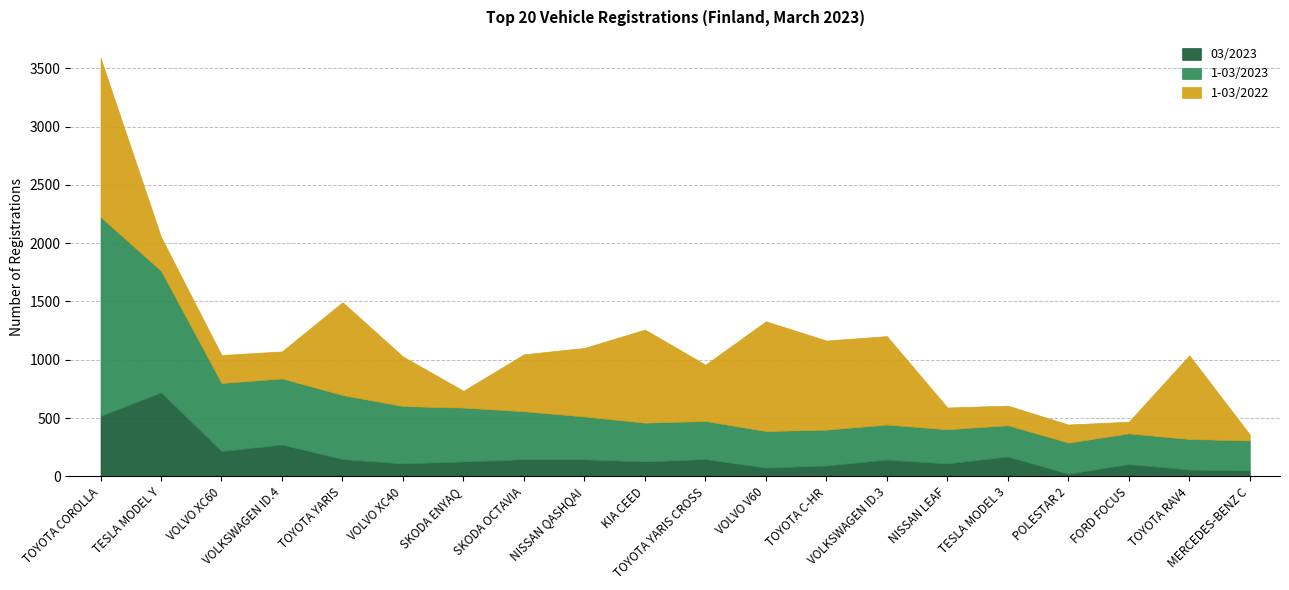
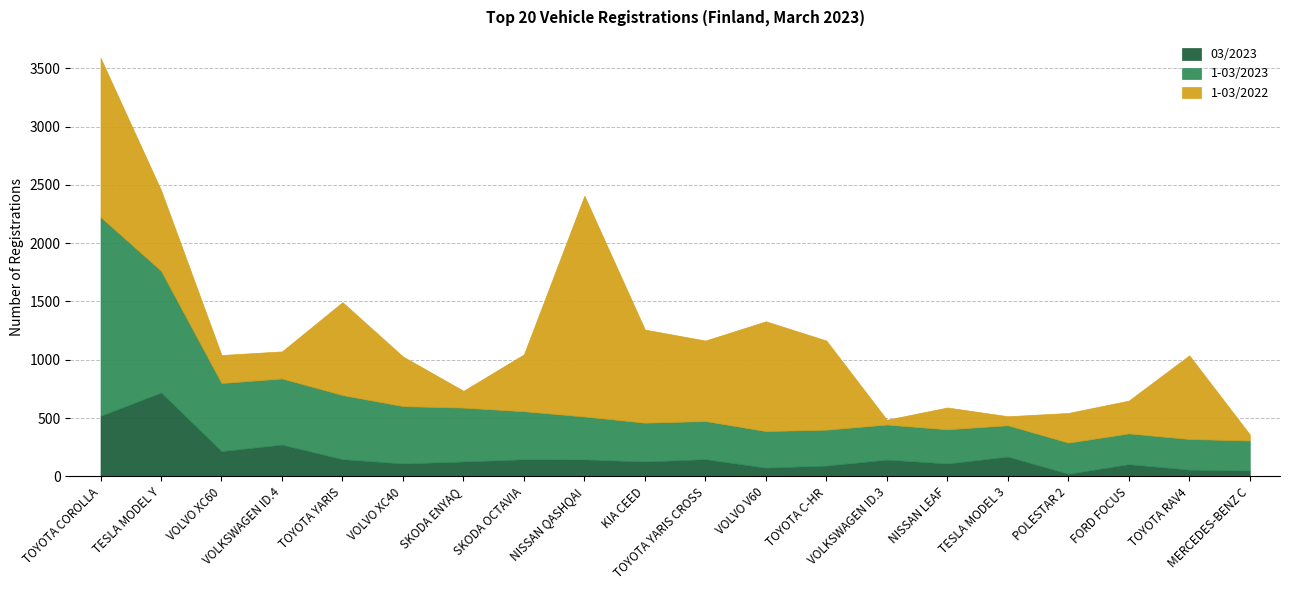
  {
    "1-03/2022": {
      "TOYOTA COROLLA": 1360,
-     "TESLA MODEL Y": 290,
+     "TESLA MODEL Y": 690,
      "VOLVO XC60": 240,
      "VOLKSWAGEN ID.4": 230,
      "TOYOTA YARIS": 800,
      "VOLVO XC40": 430,
      "SKODA ENYAQ": 140,
      "SKODA OCTAVIA": 490,
-     "NISSAN QASHQAI": 590,
+     "NISSAN QASHQAI": 1890,
      "KIA CEED": 800,
-     "TOYOTA YARIS CROSS": 480,
+     "TOYOTA YARIS CROSS": 690,
      "VOLVO V60": 940,
      "TOYOTA C-HR": 760,
-     "VOLKSWAGEN ID.3": 760,
+     "VOLKSWAGEN ID.3": 40,
      "NISSAN LEAF": 190,
-     "TESLA MODEL 3": 170,
-     "POLESTAR 2": 160,
-     "FORD FOCUS": 100,
+     "TESLA MODEL 3": 80,
+     "POLESTAR 2": 250,
+     "FORD FOCUS": 280,
      "TOYOTA RAV4": 720,
      "MERCEDES-BENZ C": 50
    }
  }
